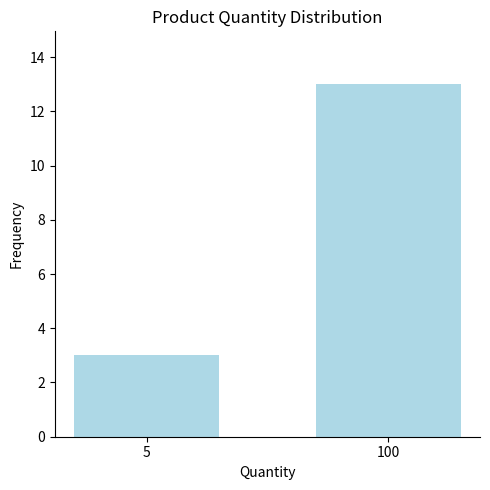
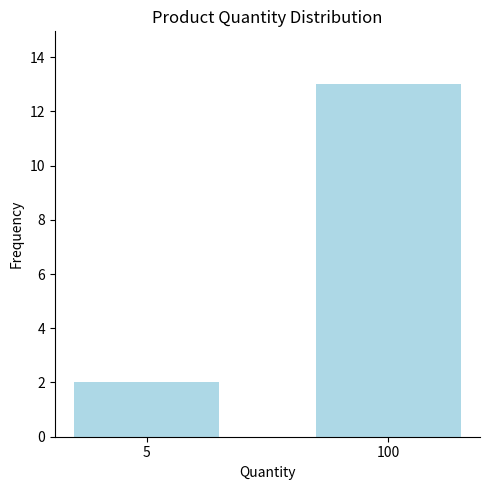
  {
-   "5": 3,
+   "5": 2,
    "100": 13
  }
